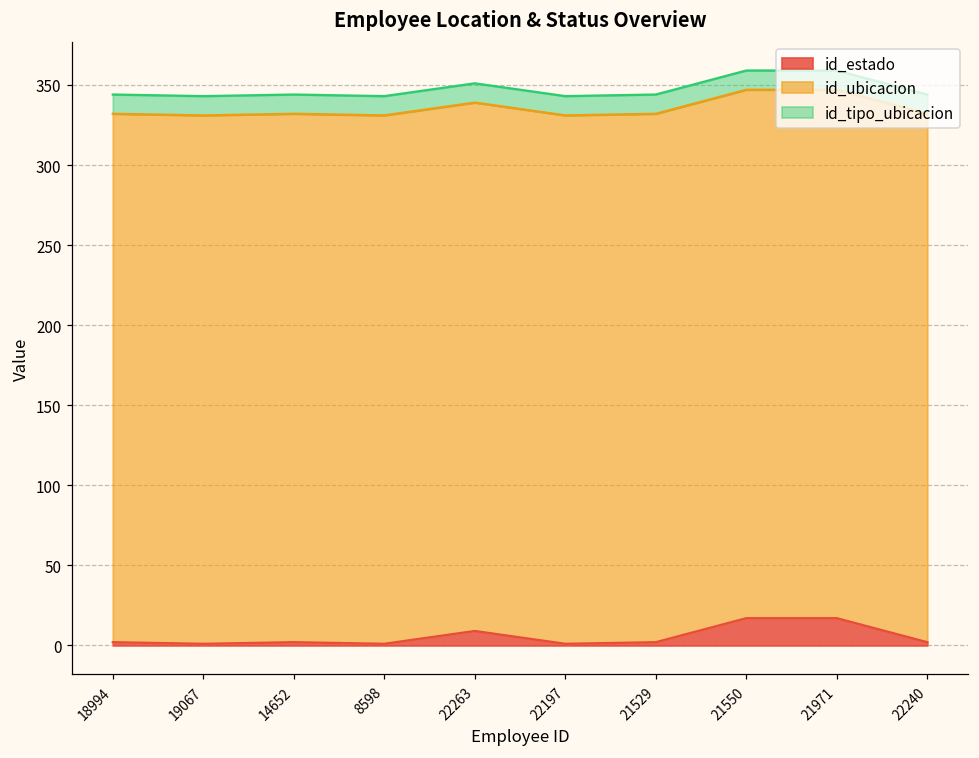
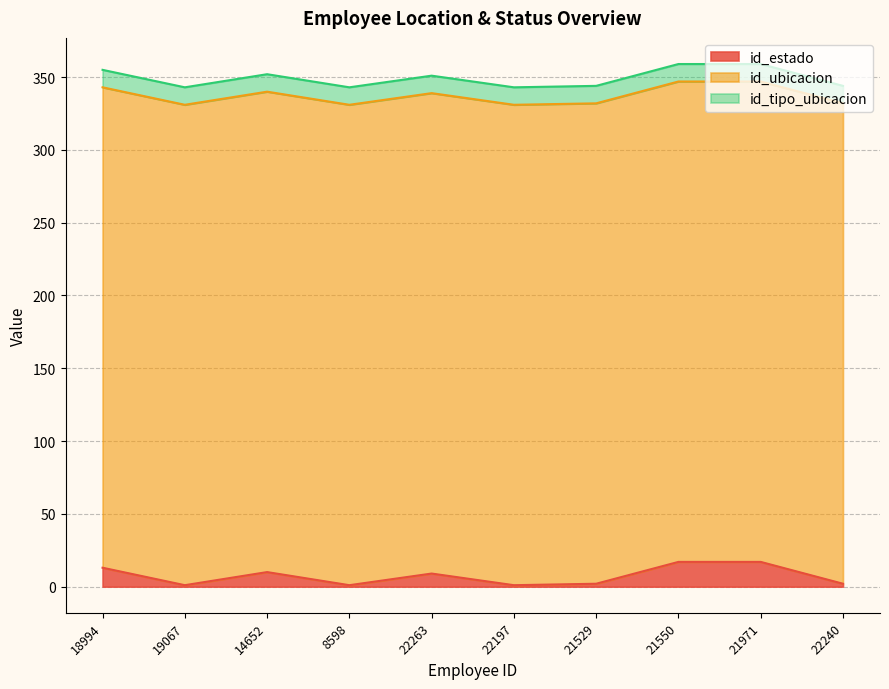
  {
    "id_estado": {
-     "18994": 2,
+     "18994": 13,
      "19067": 1,
-     "14652": 2,
+     "14652": 10,
      "8598": 1,
      "22263": 9,
      "22197": 1,
      "21529": 2,
      "21550": 17,
      "21971": 17,
      "22240": 2
    },
    "id_ubicacion": {
      "18994": 330,
      "19067": 330,
      "14652": 330,
      "8598": 330,
      "22263": 330,
      "22197": 330,
      "21529": 330,
      "21550": 330
    },
    "id_tipo_ubicacion": {
      "18994": 12,
      "19067": 12,
      "14652": 12,
      "8598": 12,
      "22263": 12,
      "22197": 12,
      "21529": 12,
      "21550": 12
    }
  }
